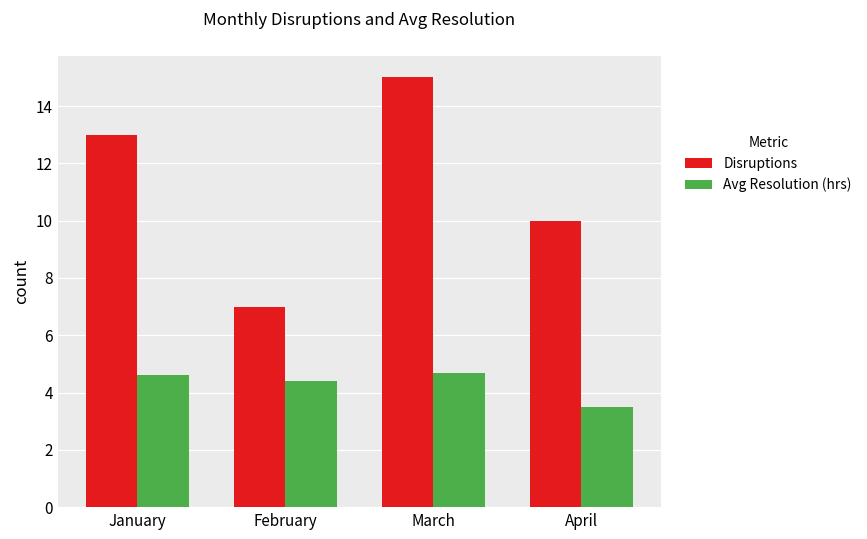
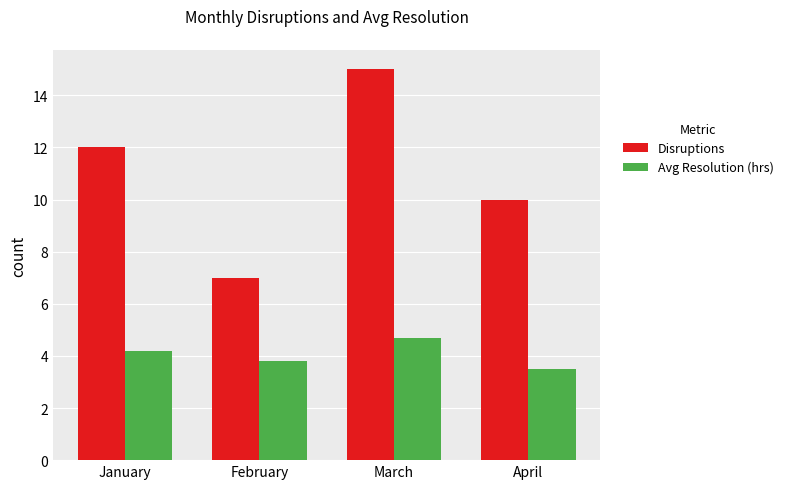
  {
    "Disruptions": {
-     "January": 13,
+     "January": 12,
      "February": 7,
      "March": 15,
      "April": 10
    },
    "Avg Resolution (hrs)": {
-     "January": 4.6,
-     "February": 4.4,
+     "January": 4.2,
+     "February": 3.8,
      "March": 4.7,
      "April": 3.5
    }
  }
